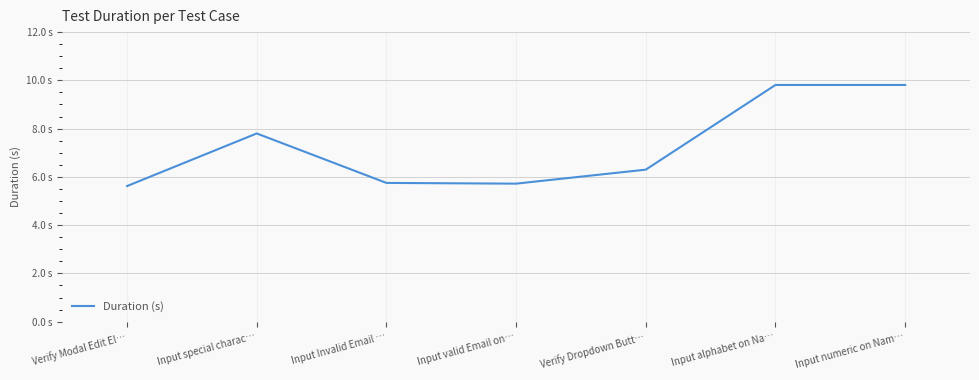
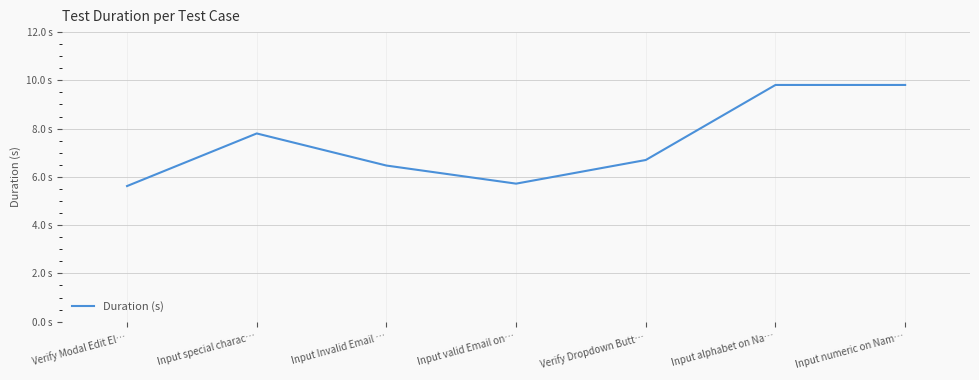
  {
    "Verify Modal Edit El…": "5.6 s",
    "Input special charac…": "7.8 s",
-   "Input Invalid Email …": "5.8 s",
+   "Input Invalid Email …": "6.5 s",
    "Input valid Email on…": "5.7 s",
-   "Verify Dropdown Butt…": "6.3 s",
+   "Verify Dropdown Butt…": "6.7 s",
    "Input alphabet on Na…": "9.8 s",
    "Input numeric on Nam…": "9.8 s"
  }
